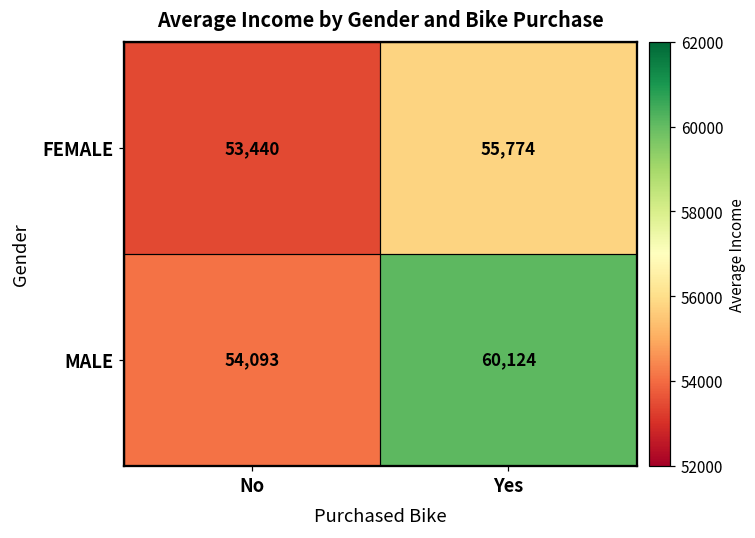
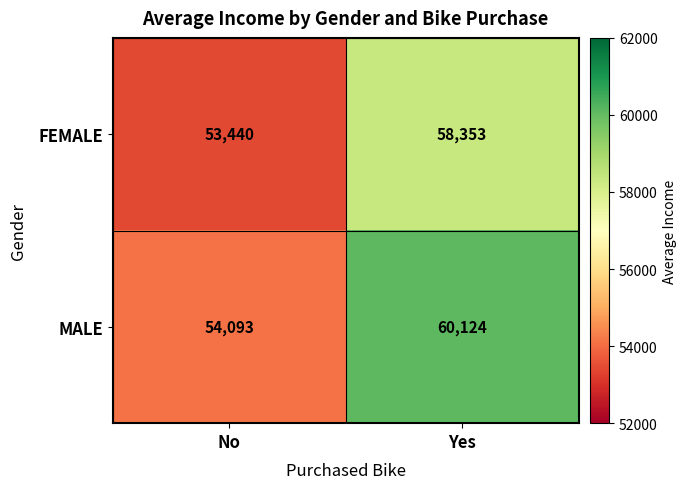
  {
    "FEMALE": {
      "No": "53,440",
-     "Yes": "55,774"
+     "Yes": "58,353"
    },
    "MALE": {
      "No": "54,093",
      "Yes": "60,124"
    }
  }
